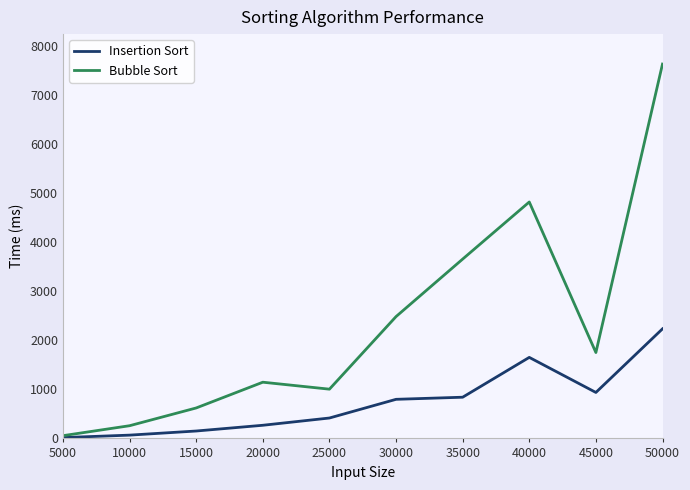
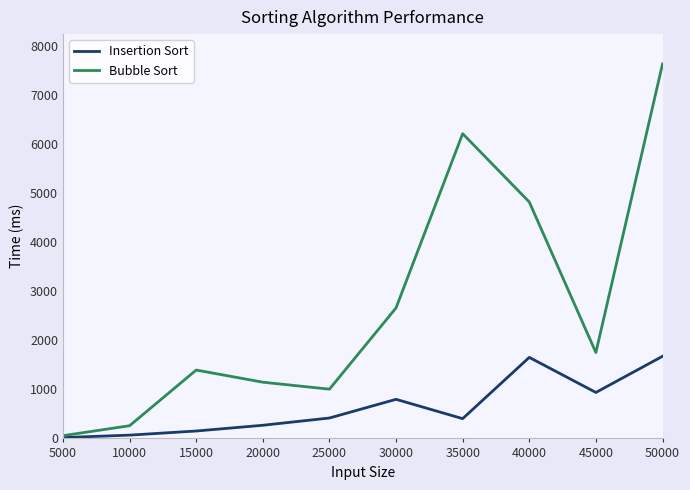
  {
    "Insertion Sort": {
      "10000": 100,
      "15000": 200,
      "20000": 300,
      "25000": 400,
      "30000": 800,
-     "35000": 800,
+     "35000": 400,
      "40000": 1700,
      "45000": 900,
-     "50000": 2200
+     "50000": 1700
    },
    "Bubble Sort": {
      "10000": 300,
-     "15000": 600,
+     "15000": 1400,
      "20000": 1100,
      "25000": 1000,
-     "30000": 2500,
-     "35000": 3700,
+     "30000": 2700,
+     "35000": 6200,
      "40000": 4800,
      "45000": 1800,
      "50000": 7600
    }
  }
